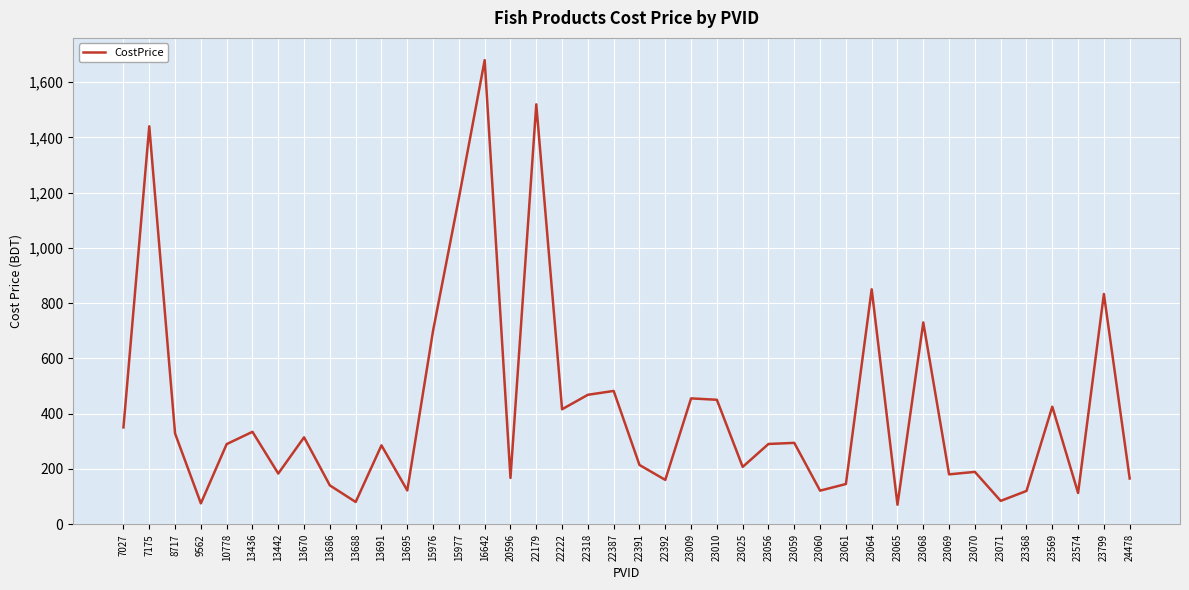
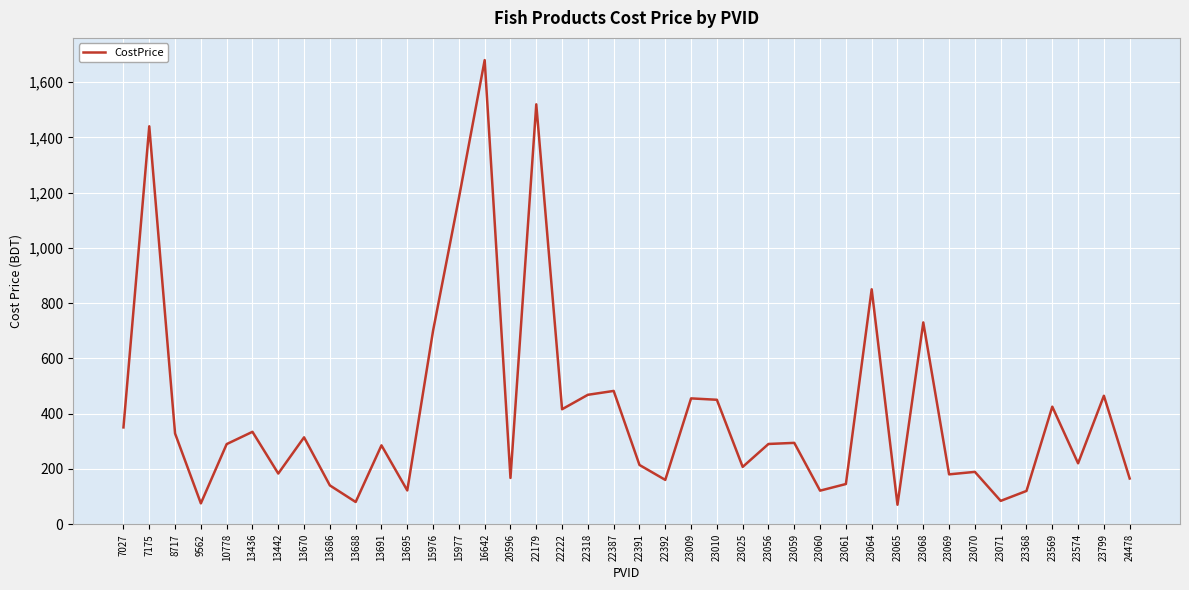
  {
    "7027": "350",
    "7175": "1,440",
    "8717": "330",
    "9562": "80",
    "10778": "290",
    "13436": "330",
    "13442": "180",
    "13670": "310",
    "13686": "140",
    "13688": "80",
    "13691": "290",
    "13695": "120",
    "15976": "700",
    "15977": "1,180",
    "16642": "1,680",
    "20596": "170",
    "22179": "1,520",
    "22222": "420",
    "22318": "470",
    "22387": "480",
    "22391": "210",
    "22392": "160",
    "23009": "460",
    "23010": "450",
    "23025": "210",
    "23056": "290",
    "23059": "290",
    "23060": "120",
    "23061": "150",
    "23064": "850",
    "23065": "70",
    "23068": "730",
    "23069": "180",
    "23070": "190",
    "23071": "80",
    "23368": "120",
    "23569": "430",
-   "23574": "110",
-   "23799": "830",
+   "23574": "220",
+   "23799": "470",
    "24478": "170"
  }
